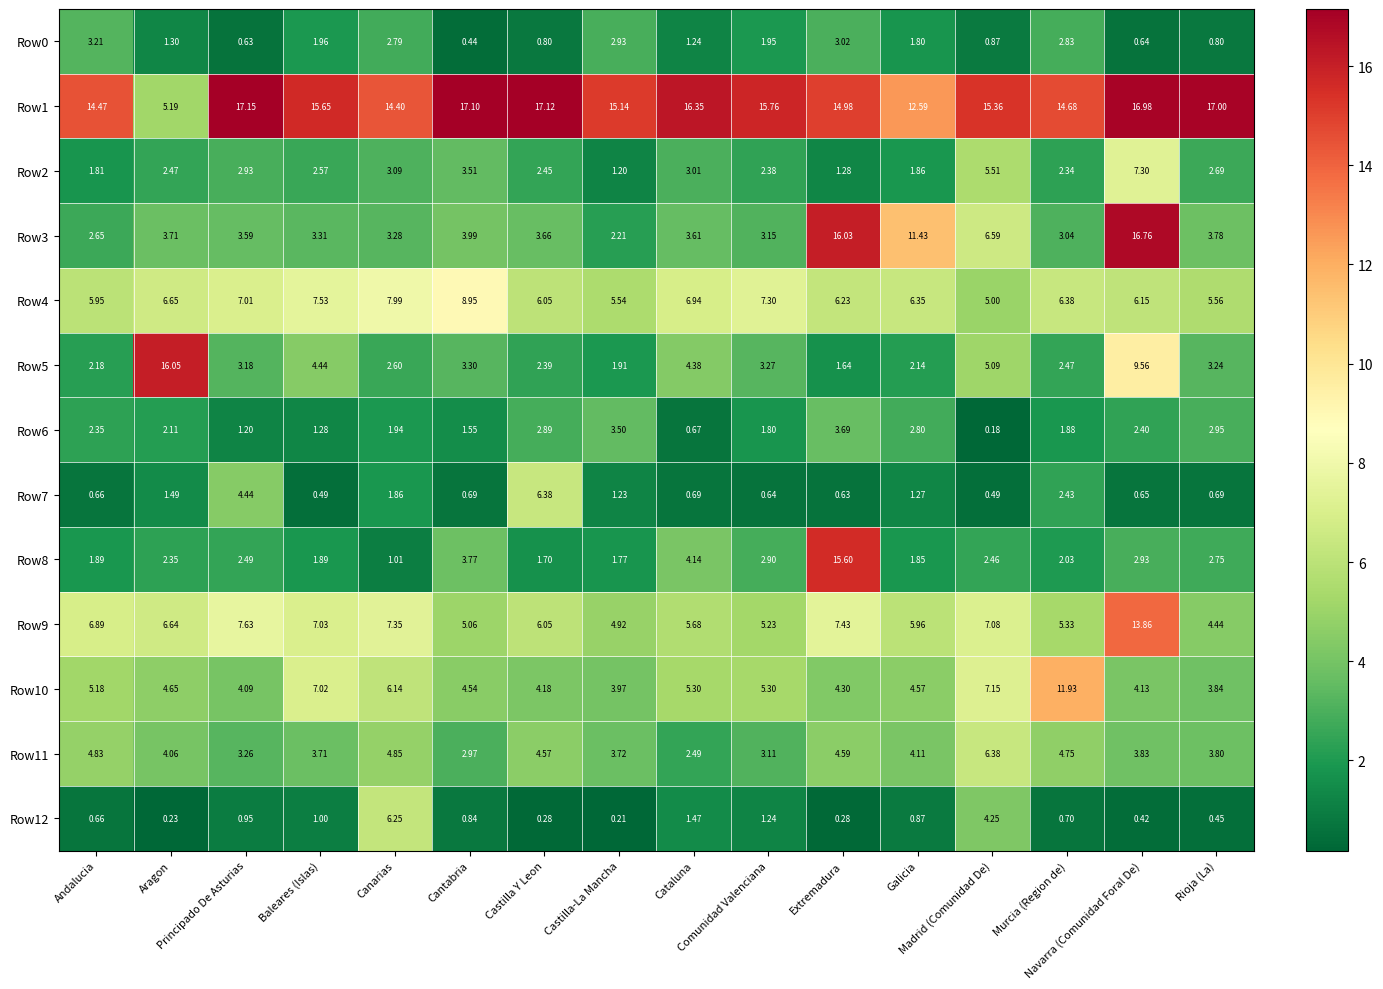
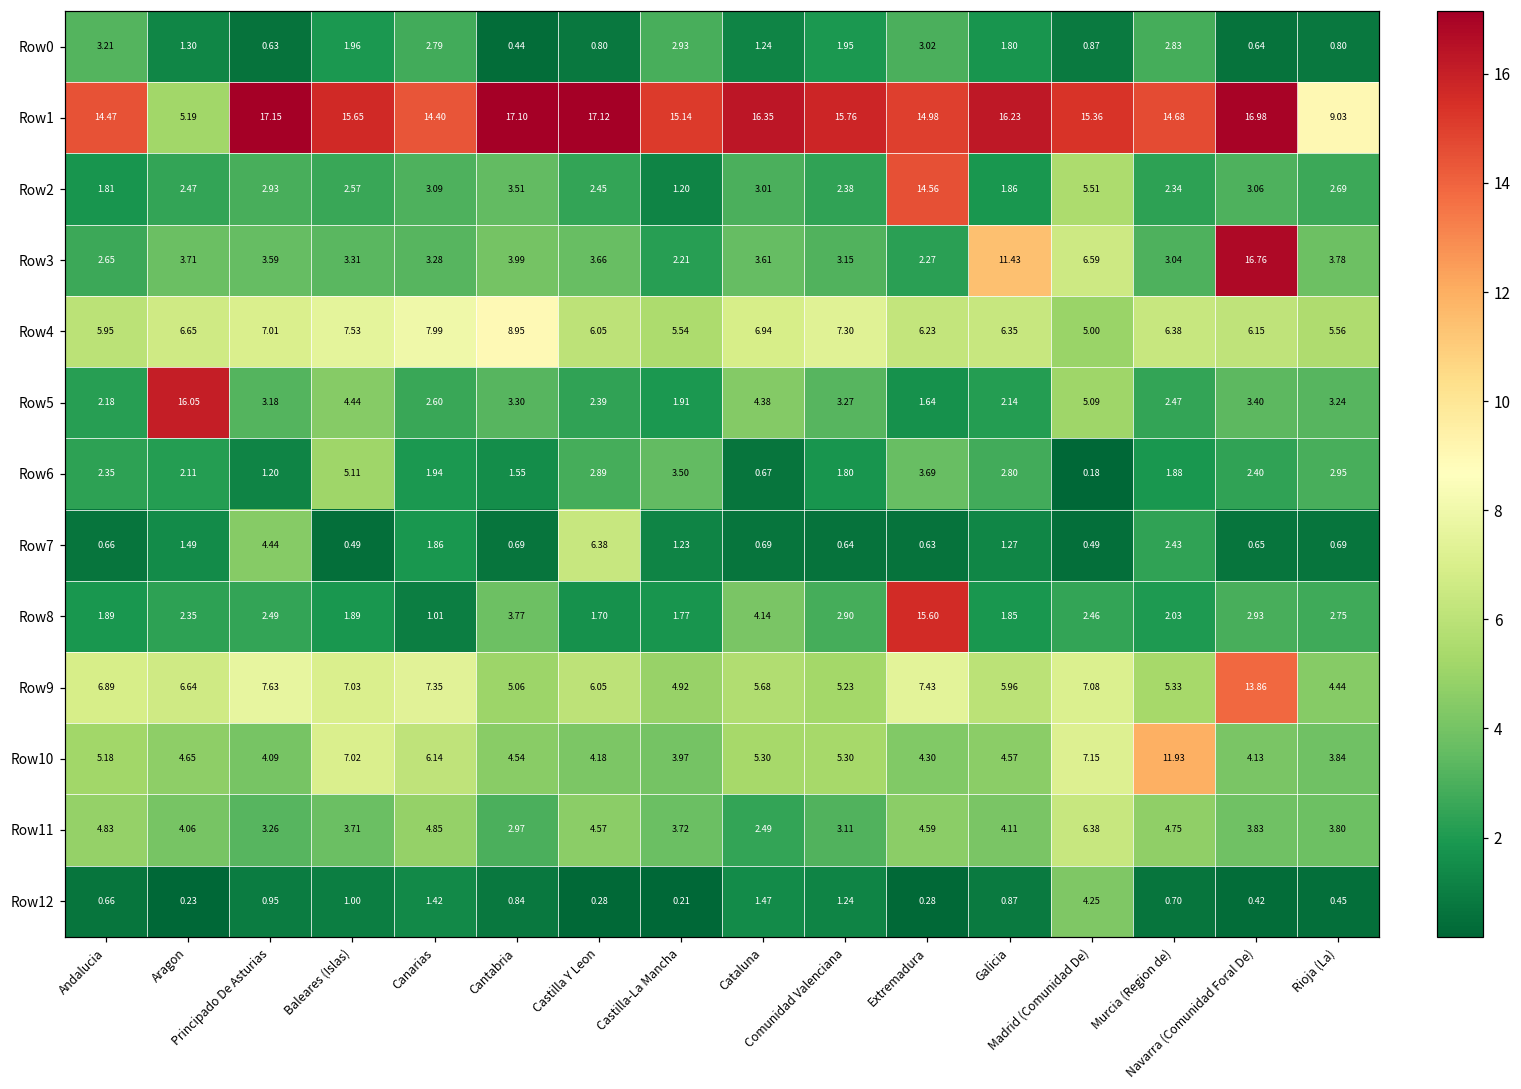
  {
    "Row1": {
      "Andalucia": 14.47,
      "Aragon": 5.19,
      "Principado De Asturias": 17.15,
      "Baleares (Islas)": 15.65,
      "Canarias": 14.40,
      "Cantabria": 17.10,
      "Castilla Y Leon": 17.12,
      "Castilla-La Mancha": 15.14,
      "Cataluna": 16.35,
      "Comunidad Valenciana": 15.76,
      "Extremadura": 14.98,
-     "Galicia": 12.59,
+     "Galicia": 16.23,
      "Madrid (Comunidad De)": 15.36,
      "Murcia (Region de)": 14.68,
      "Navarra (Comunidad Foral De)": 16.98,
-     "Rioja (La)": 17.00
+     "Rioja (La)": 9.03
    },
    "Row2": {
      "Andalucia": 1.81,
      "Aragon": 2.47,
      "Principado De Asturias": 2.93,
      "Baleares (Islas)": 2.57,
      "Canarias": 3.09,
      "Cantabria": 3.51,
      "Castilla Y Leon": 2.45,
      "Castilla-La Mancha": 1.20,
      "Cataluna": 3.01,
      "Comunidad Valenciana": 2.38,
-     "Extremadura": 1.28,
+     "Extremadura": 14.56,
      "Galicia": 1.86,
      "Madrid (Comunidad De)": 5.51,
      "Murcia (Region de)": 2.34,
-     "Navarra (Comunidad Foral De)": 7.30,
+     "Navarra (Comunidad Foral De)": 3.06,
      "Rioja (La)": 2.69
    },
    "Row3": {
      "Andalucia": 2.65,
      "Aragon": 3.71,
      "Principado De Asturias": 3.59,
      "Baleares (Islas)": 3.31,
      "Canarias": 3.28,
      "Cantabria": 3.99,
      "Castilla Y Leon": 3.66,
      "Castilla-La Mancha": 2.21,
      "Cataluna": 3.61,
      "Comunidad Valenciana": 3.15,
-     "Extremadura": 16.03,
+     "Extremadura": 2.27,
      "Galicia": 11.43,
      "Madrid (Comunidad De)": 6.59,
      "Murcia (Region de)": 3.04,
      "Navarra (Comunidad Foral De)": 16.76,
      "Rioja (La)": 3.78
    },
    "Row5": {
      "Andalucia": 2.18,
      "Aragon": 16.05,
      "Principado De Asturias": 3.18,
      "Baleares (Islas)": 4.44,
      "Canarias": 2.60,
      "Cantabria": 3.30,
      "Castilla Y Leon": 2.39,
      "Castilla-La Mancha": 1.91,
      "Cataluna": 4.38,
      "Comunidad Valenciana": 3.27,
      "Extremadura": 1.64,
      "Galicia": 2.14,
      "Madrid (Comunidad De)": 5.09,
      "Murcia (Region de)": 2.47,
-     "Navarra (Comunidad Foral De)": 9.56,
+     "Navarra (Comunidad Foral De)": 3.40,
      "Rioja (La)": 3.24
    },
    "Row6": {
      "Andalucia": 2.35,
      "Aragon": 2.11,
      "Principado De Asturias": 1.20,
-     "Baleares (Islas)": 1.28,
+     "Baleares (Islas)": 5.11,
      "Canarias": 1.94,
      "Cantabria": 1.55,
      "Castilla Y Leon": 2.89,
      "Castilla-La Mancha": 3.50,
      "Cataluna": 0.67,
      "Comunidad Valenciana": 1.80,
      "Extremadura": 3.69,
      "Galicia": 2.80,
      "Madrid (Comunidad De)": 0.18,
      "Murcia (Region de)": 1.88,
      "Navarra (Comunidad Foral De)": 2.40,
      "Rioja (La)": 2.95
    },
    "Row12": {
      "Andalucia": 0.66,
      "Aragon": 0.23,
      "Principado De Asturias": 0.95,
      "Baleares (Islas)": 1.00,
-     "Canarias": 6.25,
+     "Canarias": 1.42,
      "Cantabria": 0.84,
      "Castilla Y Leon": 0.28,
      "Castilla-La Mancha": 0.21,
      "Cataluna": 1.47,
      "Comunidad Valenciana": 1.24,
      "Extremadura": 0.28,
      "Galicia": 0.87,
      "Madrid (Comunidad De)": 4.25,
      "Murcia (Region de)": 0.70,
      "Navarra (Comunidad Foral De)": 0.42,
      "Rioja (La)": 0.45
    }
  }
